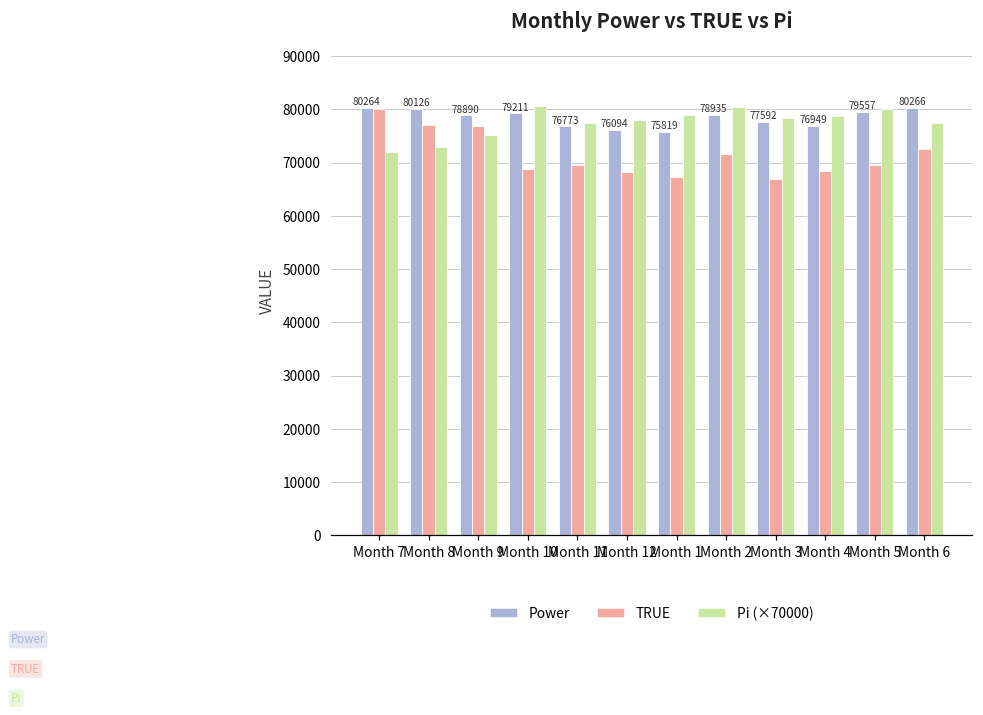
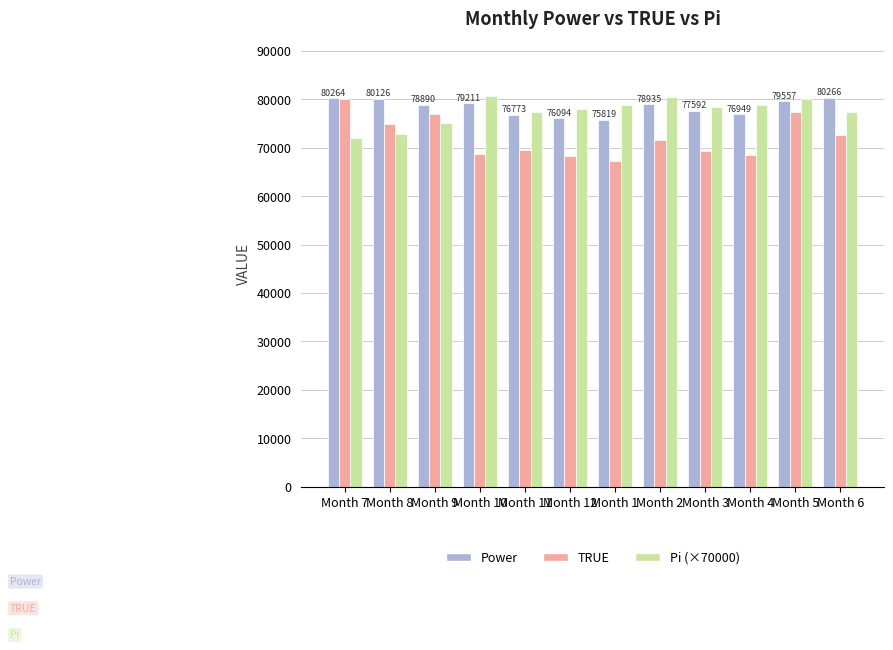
  {
    "TRUE": {
      "Month 7": 80000,
-     "Month 8": 77000,
+     "Month 8": 75000,
      "Month 9": 77000,
      "Month 1": 67000,
      "Month 2": 72000,
-     "Month 3": 67000,
+     "Month 3": 69000,
      "Month 4": 68000,
-     "Month 5": 70000,
+     "Month 5": 77000,
      "Month 6": 73000
    }
  }
